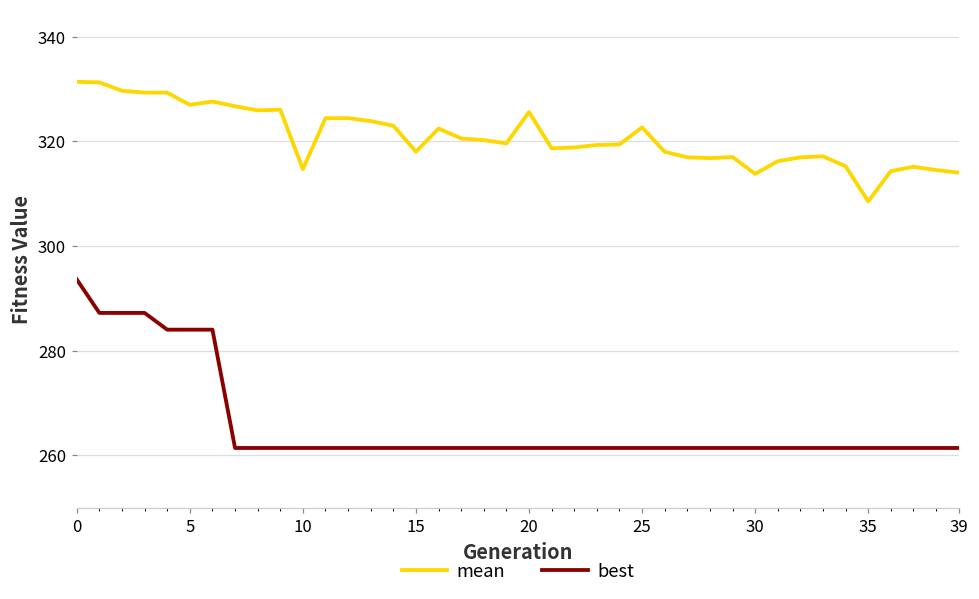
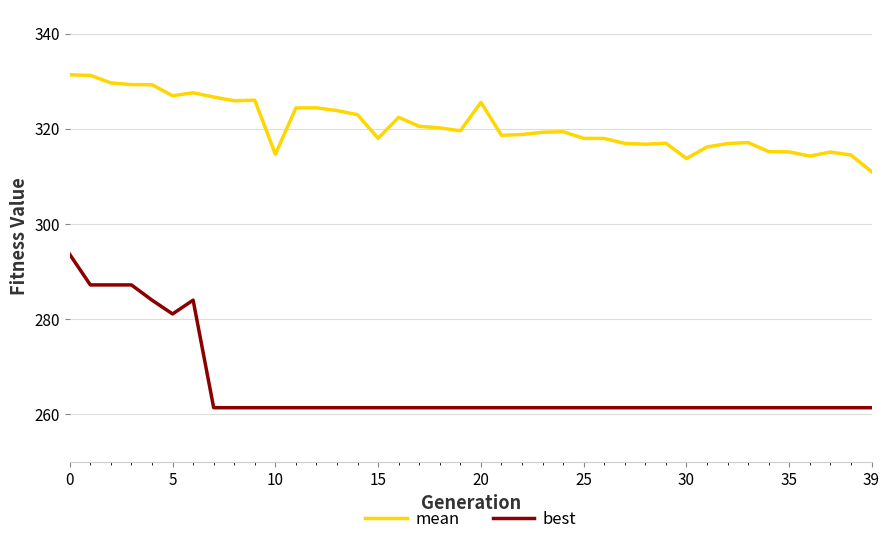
  {
    "mean": {
      "0": 331,
      "5": 327,
      "10": 315,
      "15": 318,
      "20": 326,
-     "25": 323,
+     "25": 318,
      "30": 314,
-     "35": 308,
-     "39": 314
+     "35": 315,
+     "39": 311
    },
    "best": {
      "0": 294,
-     "5": 284,
+     "5": 281,
      "10": 261,
      "15": 261,
      "20": 261,
      "25": 261,
      "30": 261,
      "35": 261,
      "39": 261
    }
  }
